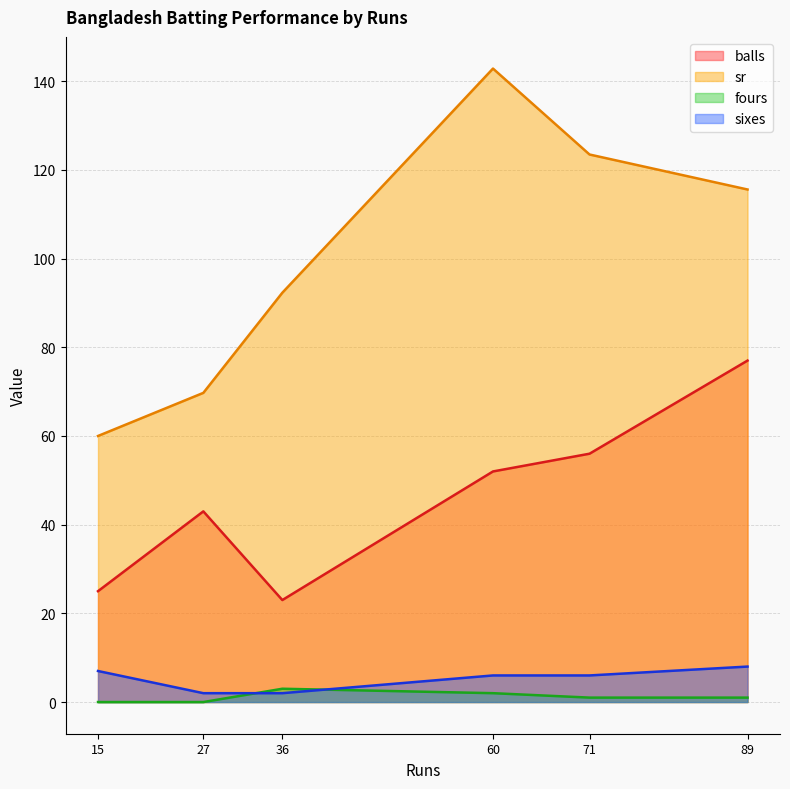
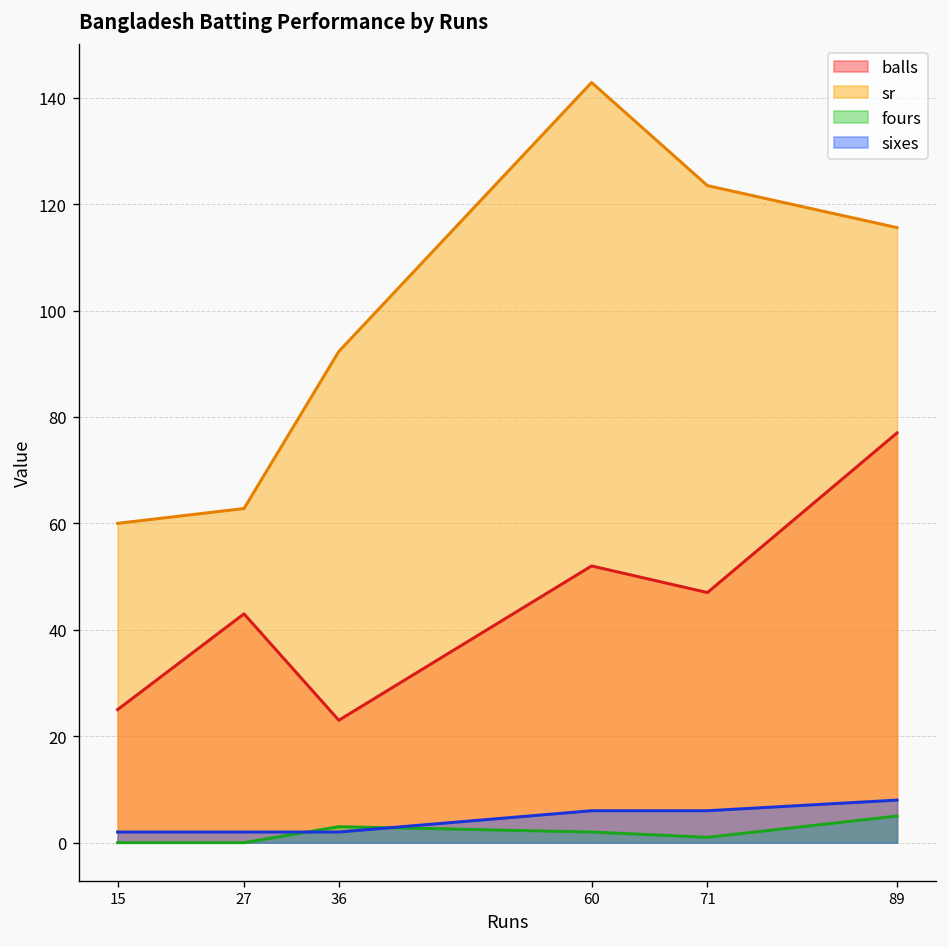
  {
    "balls": {
      "15": 25,
      "27": 43,
      "36": 23,
      "60": 52,
-     "71": 56,
+     "71": 47,
      "89": 77
    },
    "sr": {
      "15": 60,
-     "27": 70,
+     "27": 63,
      "36": 92,
      "60": 143,
      "71": 123,
      "89": 116
    },
    "fours": {
      "15": 0,
      "27": 0,
      "36": 3,
      "60": 2,
      "71": 1,
-     "89": 1
+     "89": 5
    },
    "sixes": {
-     "15": 7,
+     "15": 2,
      "27": 2,
      "36": 2,
      "60": 6,
      "71": 6,
      "89": 8
    }
  }
